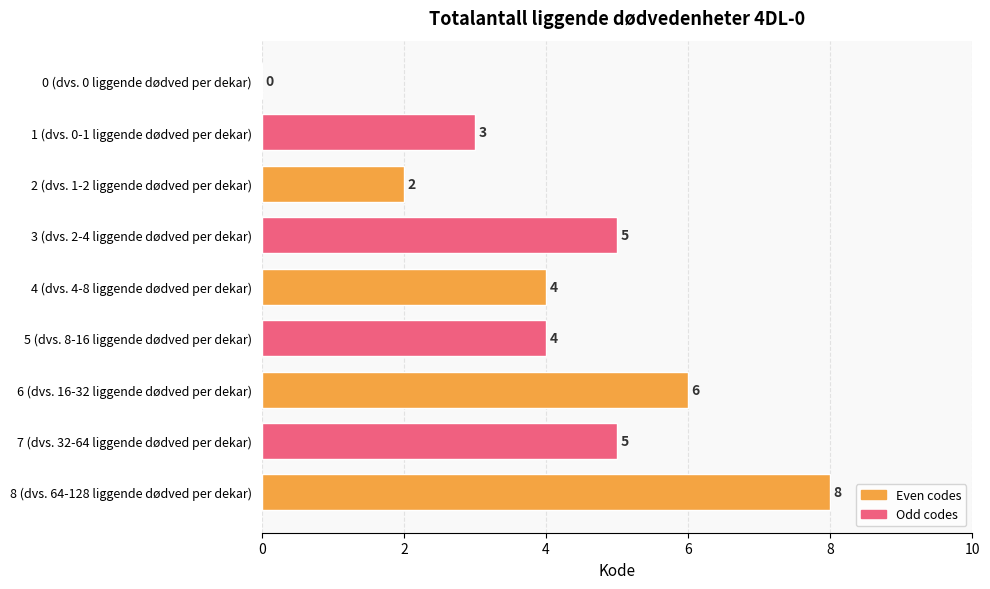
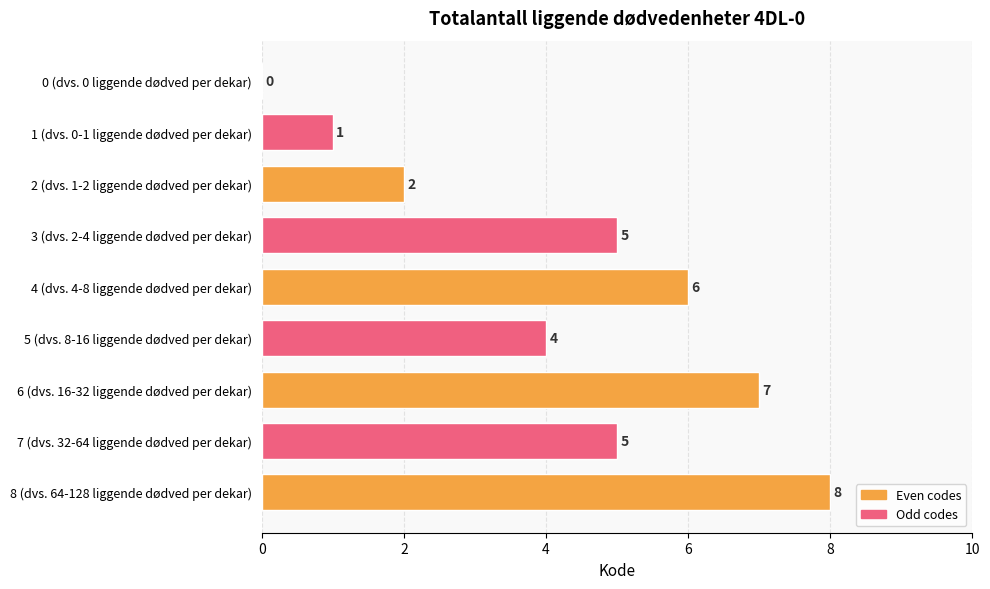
  {
    "0 (dvs. 0 liggende dødved per dekar)": 0,
-   "1 (dvs. 0-1 liggende dødved per dekar)": 3,
+   "1 (dvs. 0-1 liggende dødved per dekar)": 1,
    "2 (dvs. 1-2 liggende dødved per dekar)": 2,
    "3 (dvs. 2-4 liggende dødved per dekar)": 5,
-   "4 (dvs. 4-8 liggende dødved per dekar)": 4,
+   "4 (dvs. 4-8 liggende dødved per dekar)": 6,
    "5 (dvs. 8-16 liggende dødved per dekar)": 4,
-   "6 (dvs. 16-32 liggende dødved per dekar)": 6,
+   "6 (dvs. 16-32 liggende dødved per dekar)": 7,
    "7 (dvs. 32-64 liggende dødved per dekar)": 5,
    "8 (dvs. 64-128 liggende dødved per dekar)": 8
  }
